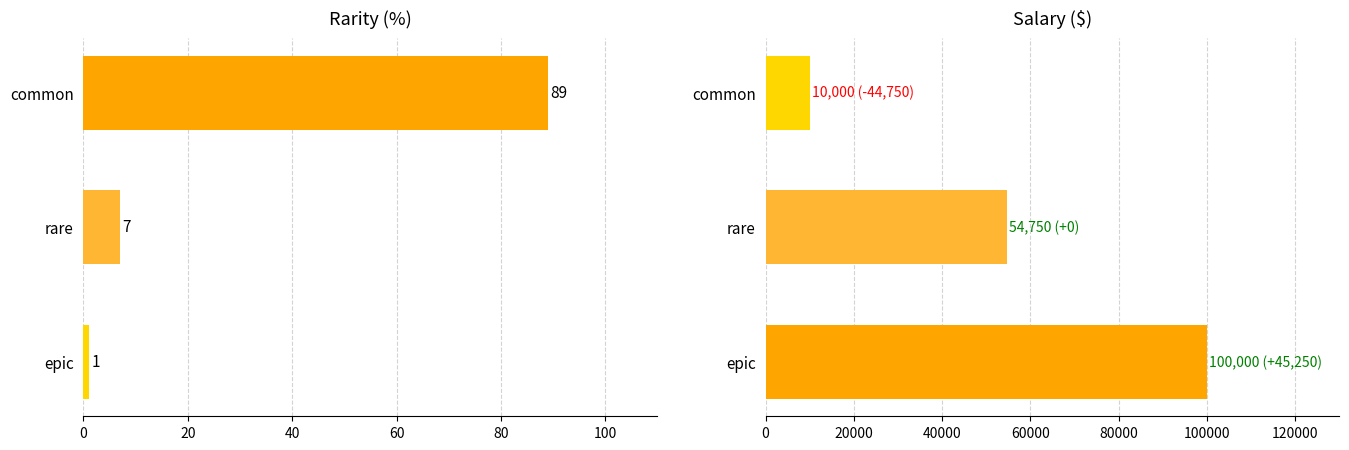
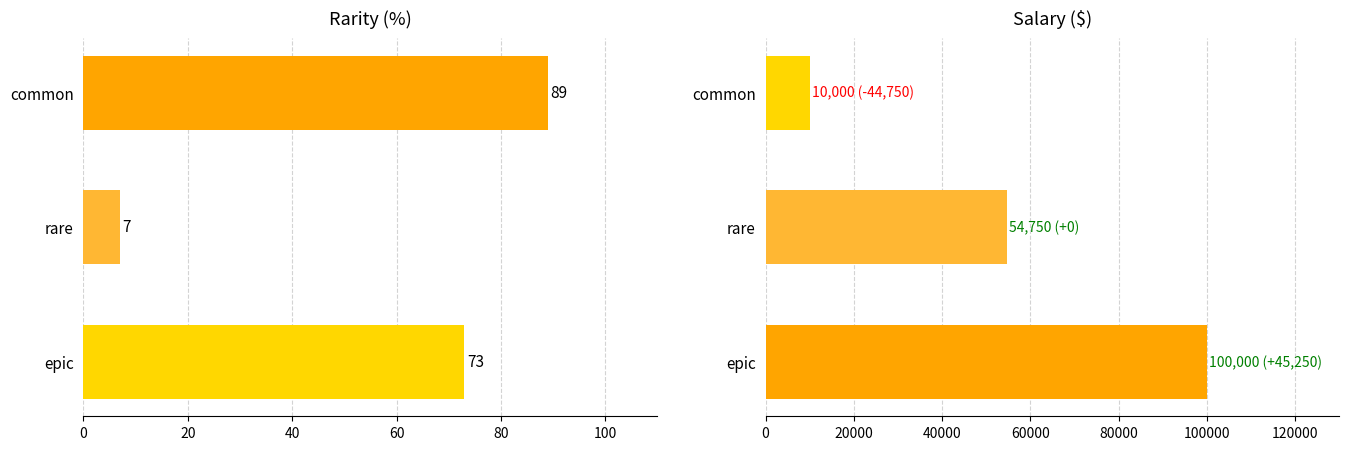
  {
    "Rarity (%)": {
      "common": "89",
      "rare": "7",
-     "epic": "1"
+     "epic": "73"
    },
    "Salary ($)": {
      "common": "10,000",
      "rare": "54,750",
      "epic": "100,000"
    }
  }
